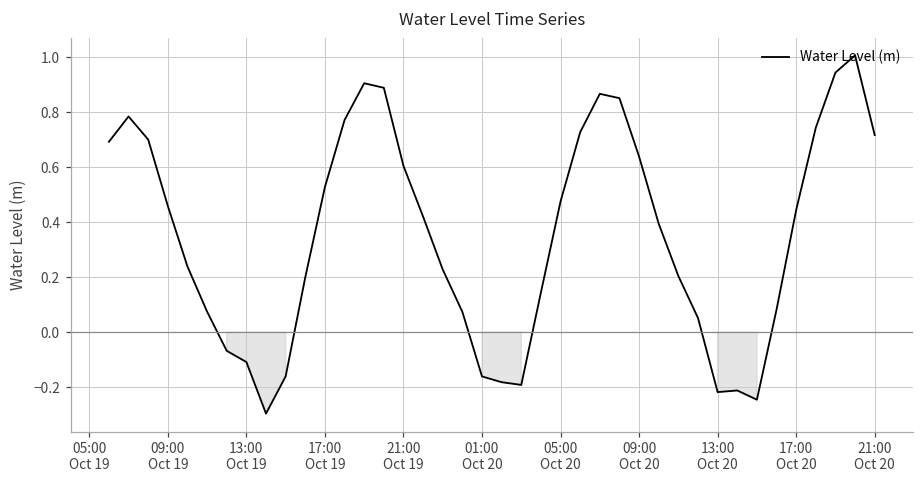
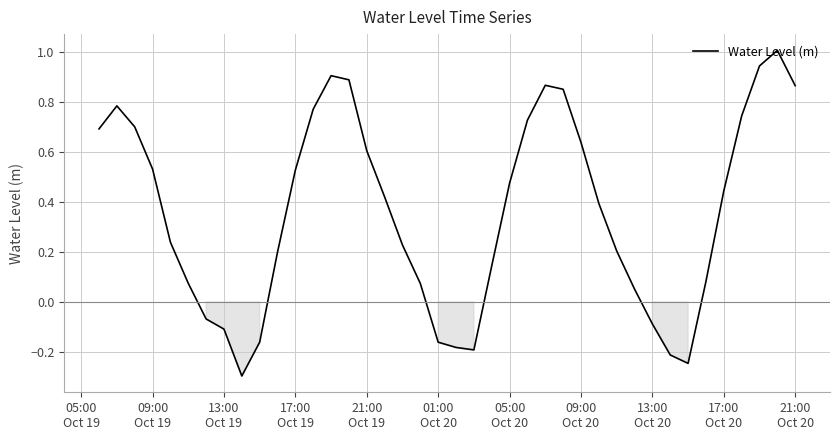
  {
-   "09:00 Oct 19": 0.46,
+   "09:00 Oct 19": 0.53,
    "13:00 Oct 19": -0.11,
    "17:00 Oct 19": 0.53,
    "21:00 Oct 19": 0.61,
    "01:00 Oct 20": -0.16,
    "05:00 Oct 20": 0.48,
    "09:00 Oct 20": 0.64,
-   "13:00 Oct 20": -0.22,
+   "13:00 Oct 20": -0.09,
    "17:00 Oct 20": 0.44,
-   "21:00 Oct 20": 0.72
+   "21:00 Oct 20": 0.87
  }
